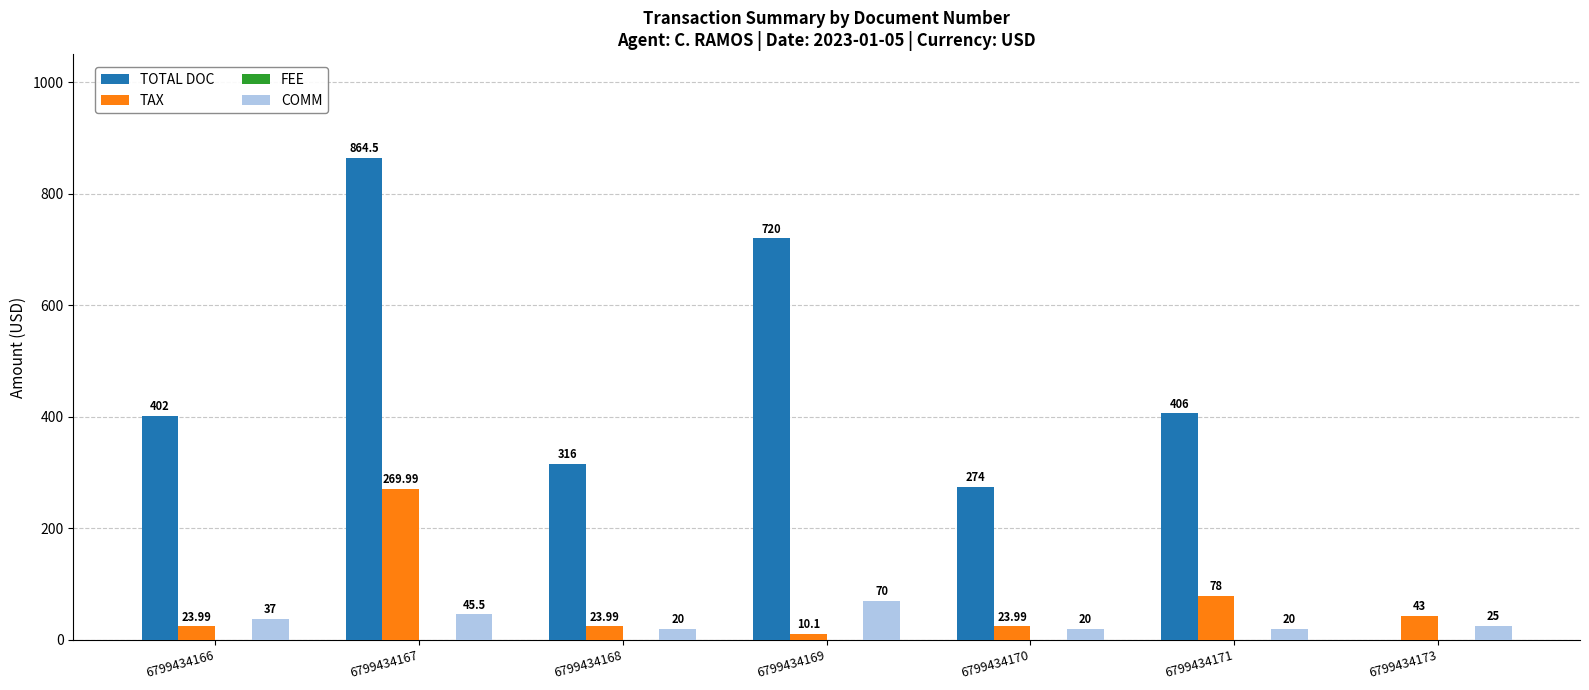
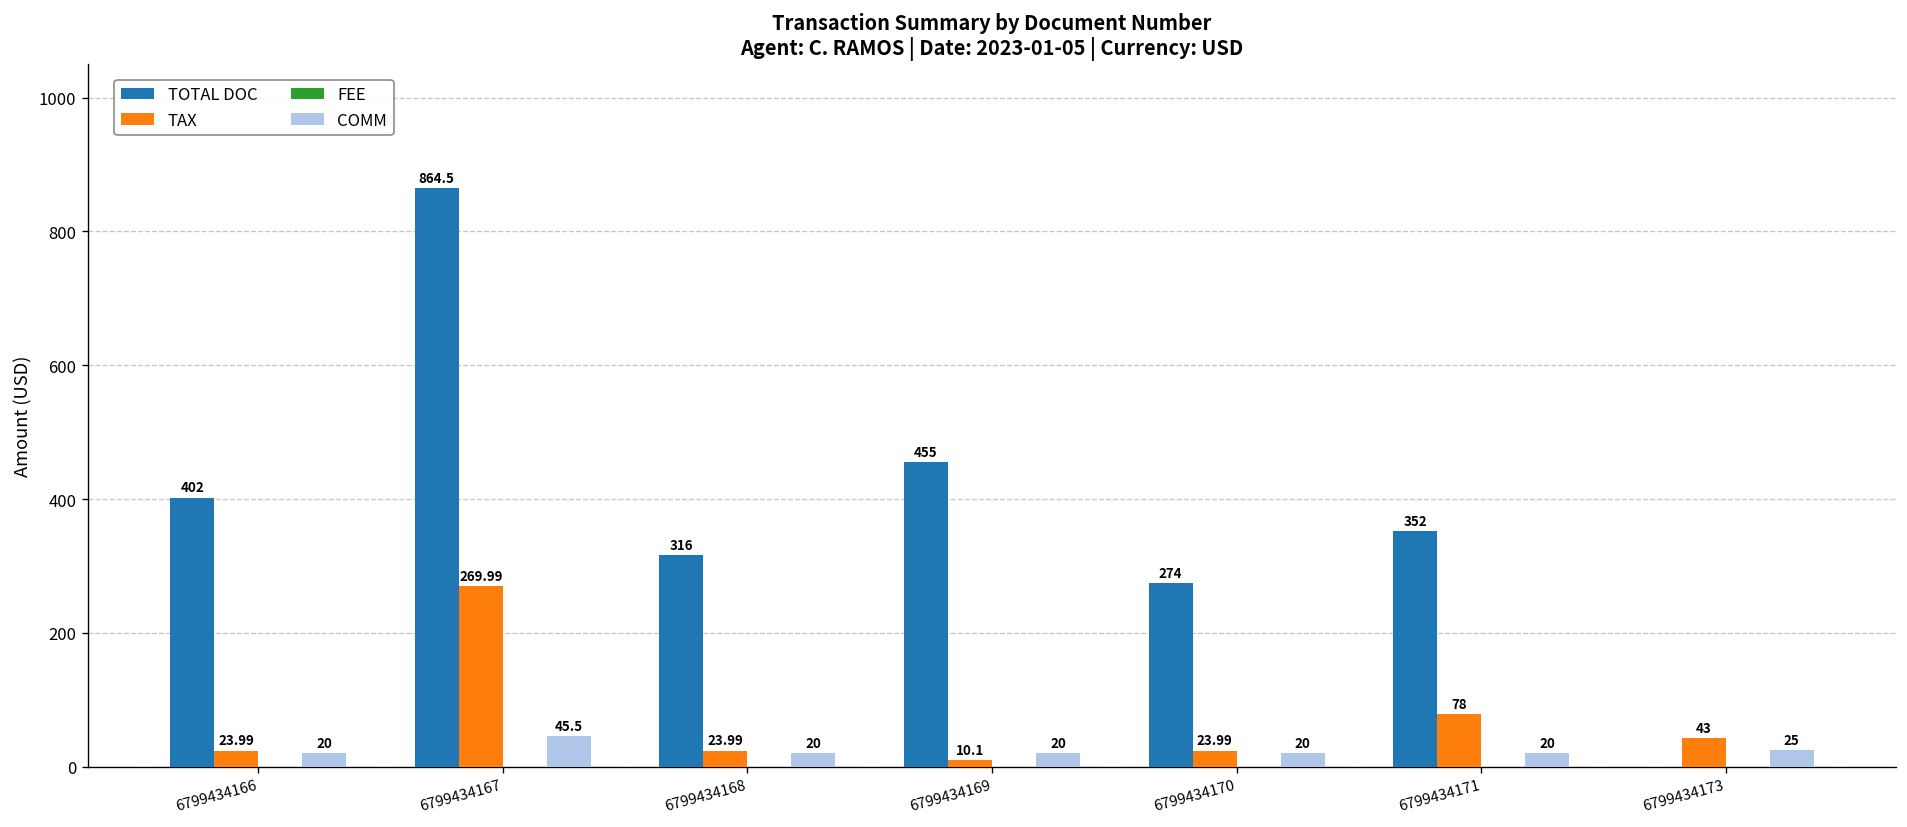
  {
    "TOTAL DOC": {
      "6799434166": 402,
      "6799434167": 864.5,
      "6799434168": 316,
-     "6799434169": 720,
+     "6799434169": 455,
      "6799434170": 274,
-     "6799434171": 406
+     "6799434171": 352
    },
    "TAX": {
      "6799434166": 23.99,
      "6799434167": 269.99,
      "6799434168": 23.99,
      "6799434169": 10.1,
      "6799434170": 23.99,
      "6799434171": 78,
      "6799434173": 43
    },
    "FEE": {
      "6799434166": 0,
      "6799434167": 0,
      "6799434168": 0,
      "6799434169": 0,
      "6799434170": 0,
      "6799434171": 0,
      "6799434173": 0
    },
    "COMM": {
-     "6799434166": 37,
+     "6799434166": 20,
      "6799434167": 45.5,
      "6799434168": 20,
-     "6799434169": 70,
+     "6799434169": 20,
      "6799434170": 20,
      "6799434171": 20,
      "6799434173": 25
    }
  }
